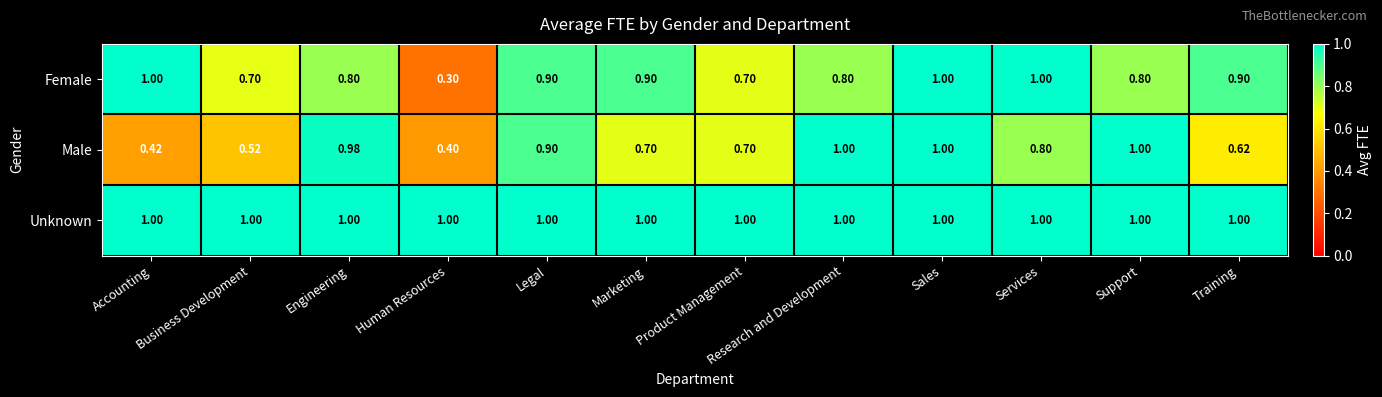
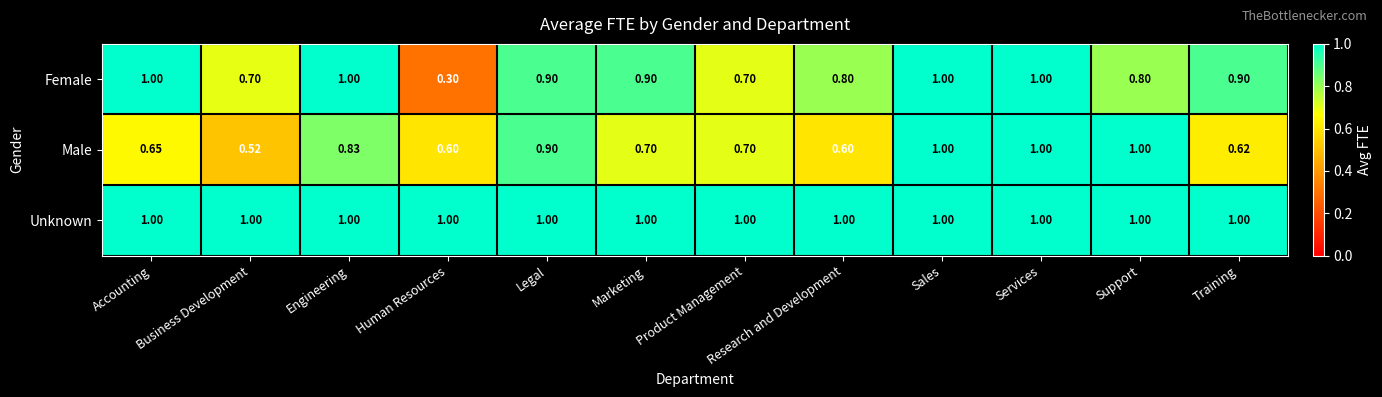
  {
    "Female": {
      "Accounting": 1.00,
      "Business Development": 0.70,
-     "Engineering": 0.80,
+     "Engineering": 1.00,
      "Human Resources": 0.30,
      "Legal": 0.90,
      "Marketing": 0.90,
      "Product Management": 0.70,
      "Research and Development": 0.80,
      "Sales": 1.00,
      "Services": 1.00,
      "Support": 0.80,
      "Training": 0.90
    },
    "Male": {
-     "Accounting": 0.42,
+     "Accounting": 0.65,
      "Business Development": 0.52,
-     "Engineering": 0.98,
-     "Human Resources": 0.40,
+     "Engineering": 0.83,
+     "Human Resources": 0.60,
      "Legal": 0.90,
      "Marketing": 0.70,
      "Product Management": 0.70,
-     "Research and Development": 1.00,
+     "Research and Development": 0.60,
      "Sales": 1.00,
-     "Services": 0.80,
+     "Services": 1.00,
      "Support": 1.00,
      "Training": 0.62
    },
    "Unknown": {
      "Accounting": 1.00,
      "Business Development": 1.00,
      "Engineering": 1.00,
      "Human Resources": 1.00,
      "Legal": 1.00,
      "Marketing": 1.00,
      "Product Management": 1.00,
      "Research and Development": 1.00,
      "Sales": 1.00,
      "Services": 1.00,
      "Support": 1.00,
      "Training": 1.00
    }
  }
